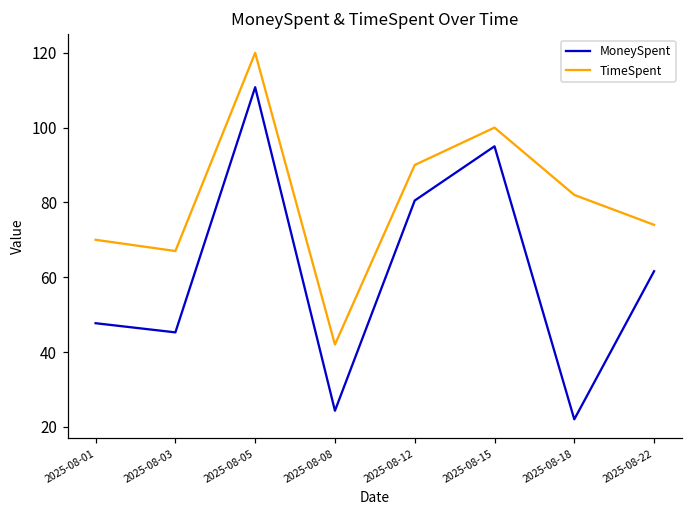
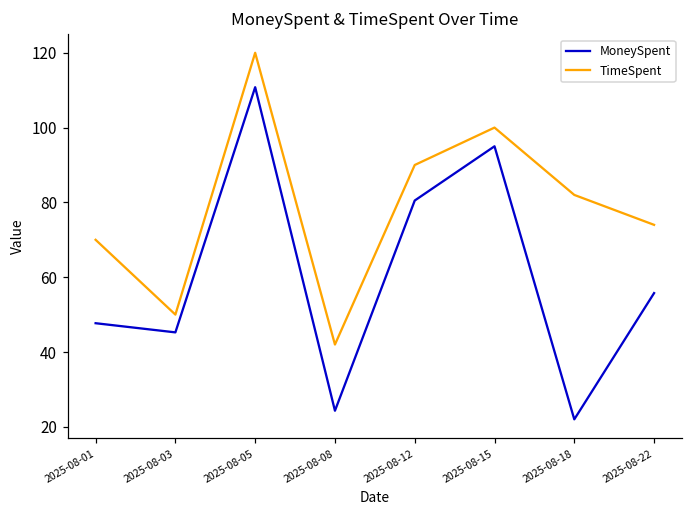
  {
    "MoneySpent": {
      "2025-08-01": 48,
      "2025-08-03": 45,
      "2025-08-05": 111,
      "2025-08-08": 24,
      "2025-08-12": 81,
      "2025-08-15": 95,
      "2025-08-18": 22,
-     "2025-08-22": 62
+     "2025-08-22": 56
    },
    "TimeSpent": {
      "2025-08-01": 70,
-     "2025-08-03": 67,
+     "2025-08-03": 50,
      "2025-08-05": 120,
      "2025-08-08": 42,
      "2025-08-12": 90,
      "2025-08-15": 100,
      "2025-08-18": 82,
      "2025-08-22": 74
    }
  }
